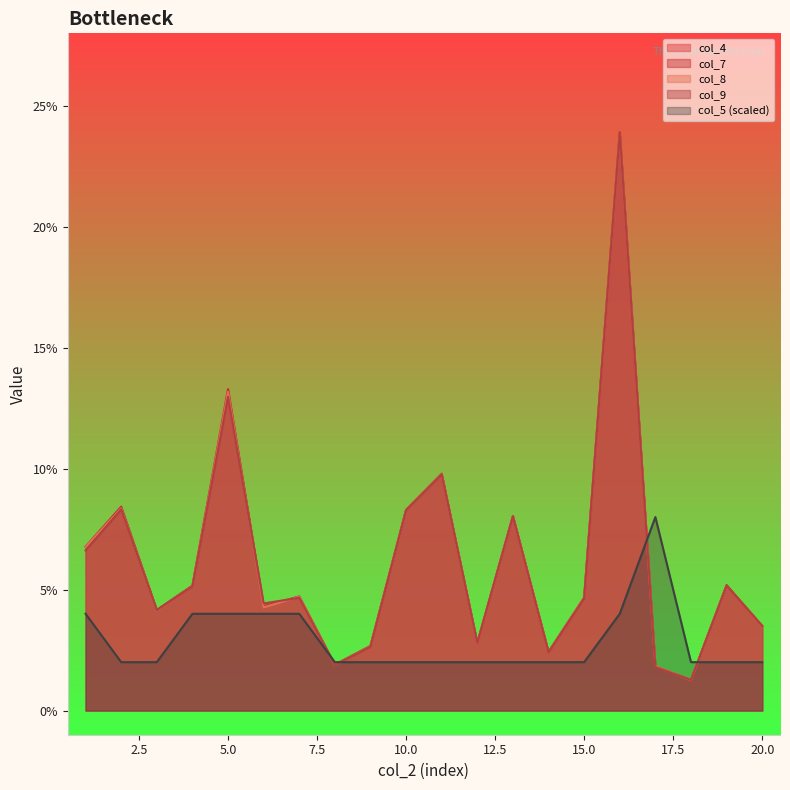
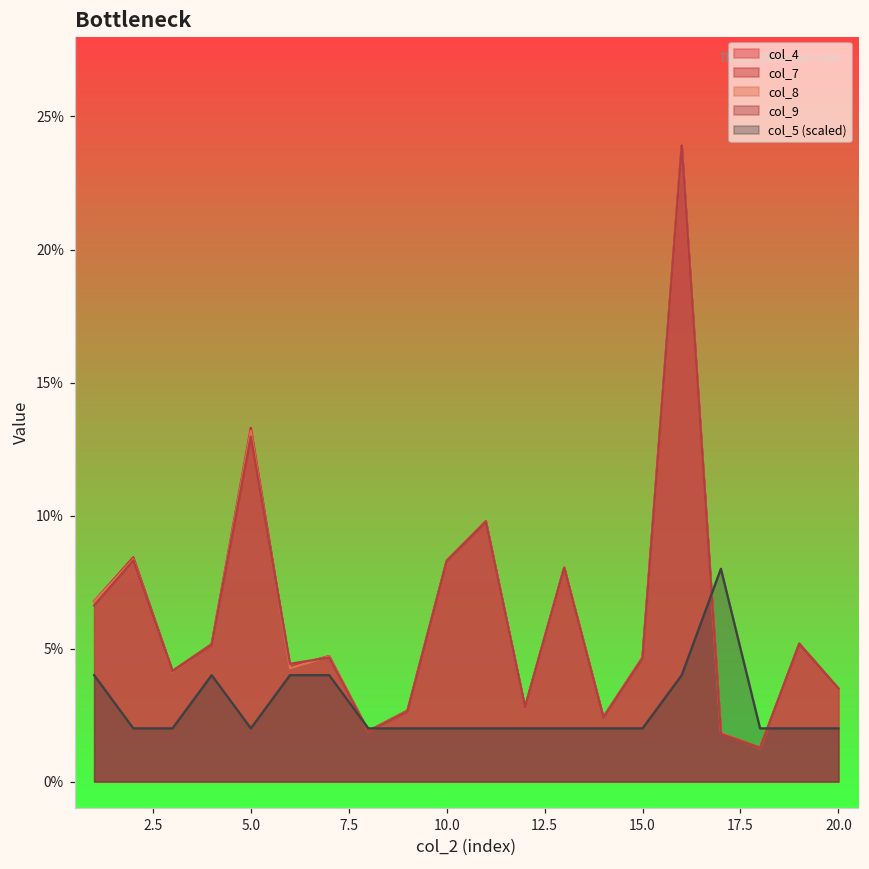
  {
    "col_5 (scaled)": {
-     "5.0": "4.0%",
+     "5.0": "2.0%",
      "10.0": "2.0%",
      "15.0": "2.0%",
      "20.0": "2.0%"
    }
  }
